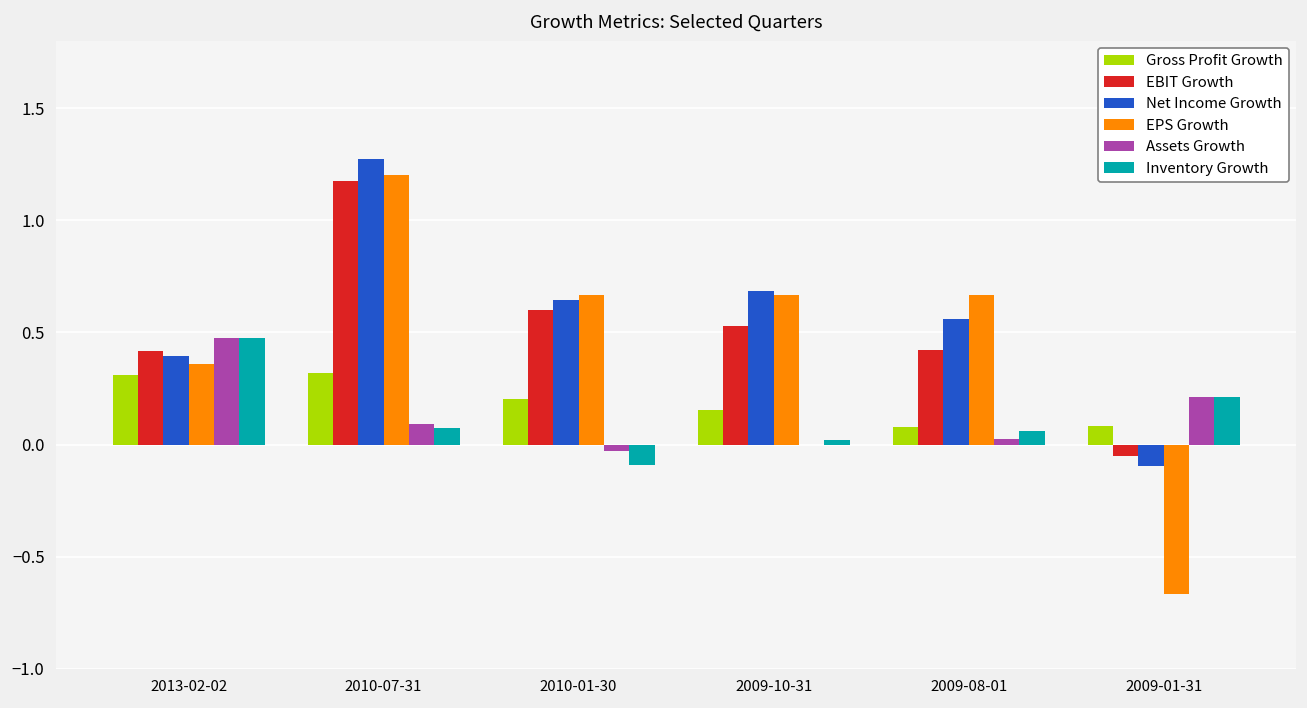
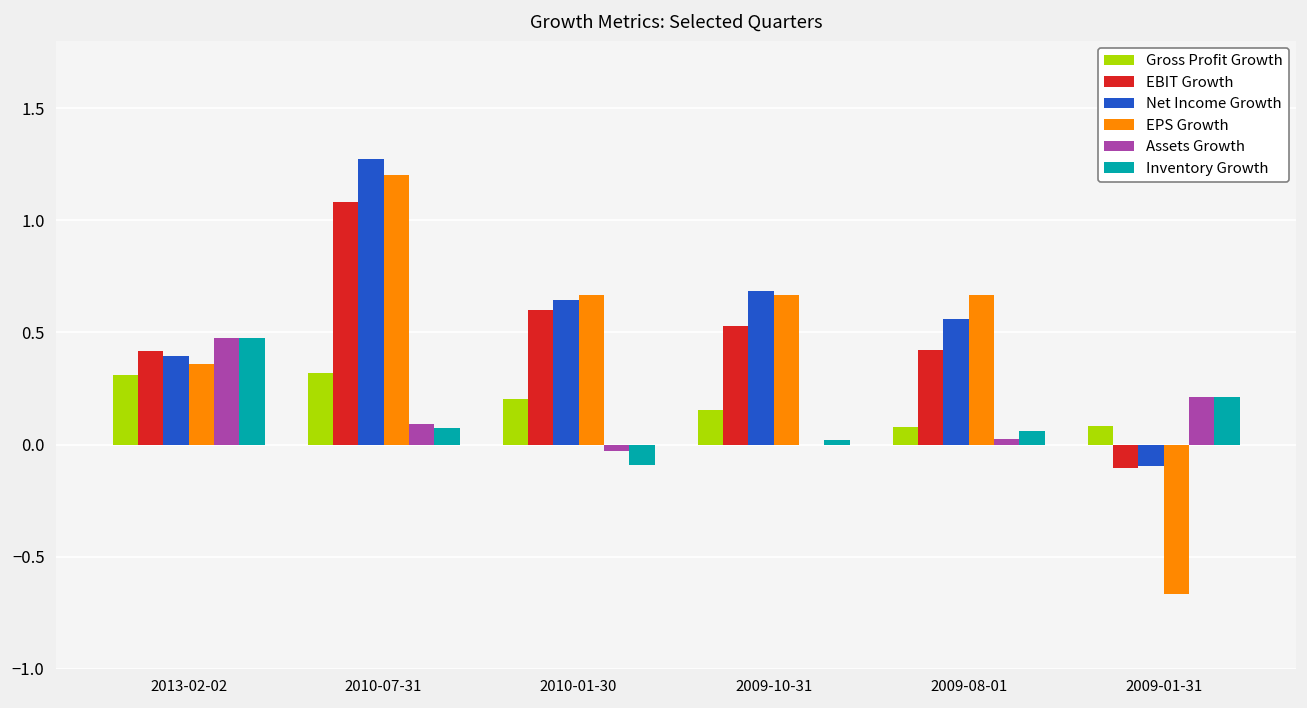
  {
    "Gross Profit Growth": {
      "2013-02-02": 0.31,
      "2010-07-31": 0.32,
      "2010-01-30": 0.20,
      "2009-10-31": 0.15,
      "2009-08-01": 0.08,
      "2009-01-31": 0.08
    },
    "EBIT Growth": {
      "2013-02-02": 0.42,
-     "2010-07-31": 1.17,
+     "2010-07-31": 1.08,
      "2010-01-30": 0.60,
      "2009-10-31": 0.53,
      "2009-08-01": 0.42,
-     "2009-01-31": -0.05
+     "2009-01-31": -0.11
    },
    "Net Income Growth": {
      "2013-02-02": 0.39,
      "2010-07-31": 1.27,
      "2010-01-30": 0.65,
      "2009-10-31": 0.69,
      "2009-08-01": 0.56,
      "2009-01-31": -0.10
    },
    "EPS Growth": {
      "2013-02-02": 0.36,
      "2010-07-31": 1.20,
      "2010-01-30": 0.67,
      "2009-10-31": 0.67,
      "2009-08-01": 0.67,
      "2009-01-31": -0.67
    },
    "Assets Growth": {
      "2013-02-02": 0.48,
      "2010-07-31": 0.09,
      "2010-01-30": -0.03,
      "2009-08-01": 0.03,
      "2009-01-31": 0.21
    },
    "Inventory Growth": {
      "2013-02-02": 0.48,
      "2010-07-31": 0.07,
      "2010-01-30": -0.09,
      "2009-10-31": 0.02,
      "2009-08-01": 0.06,
      "2009-01-31": 0.21
    }
  }
